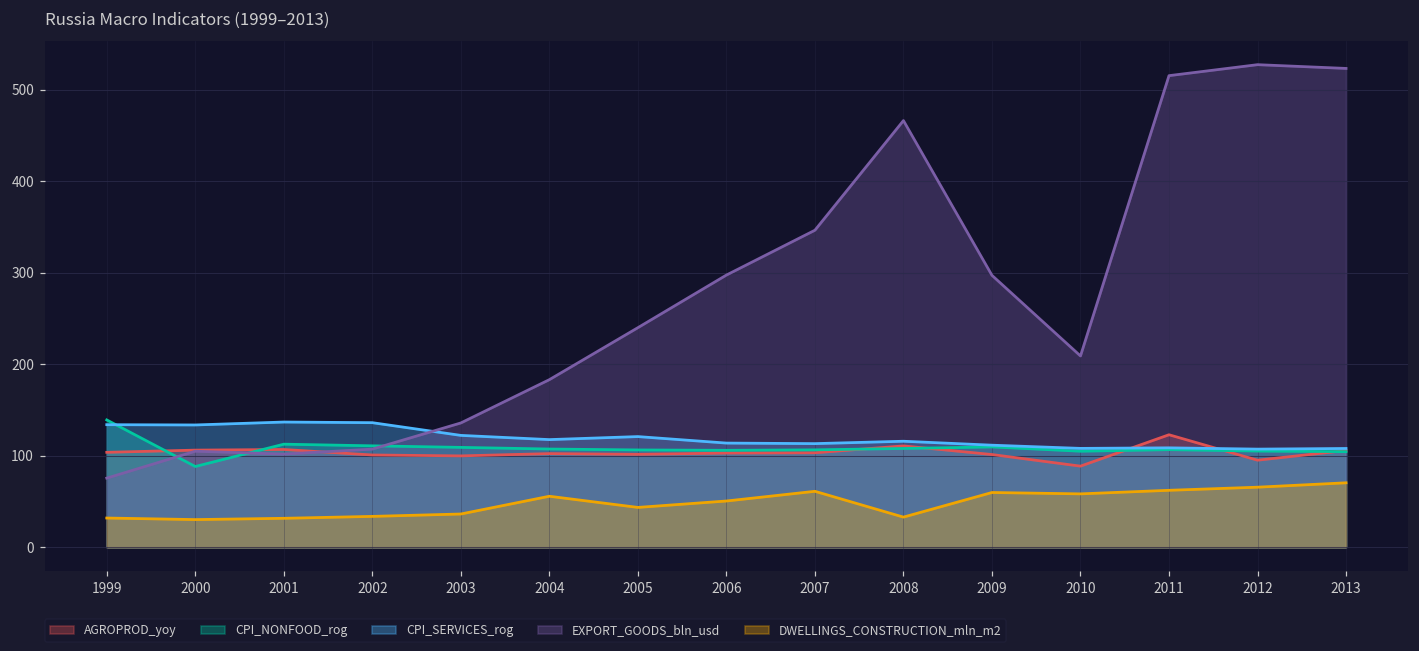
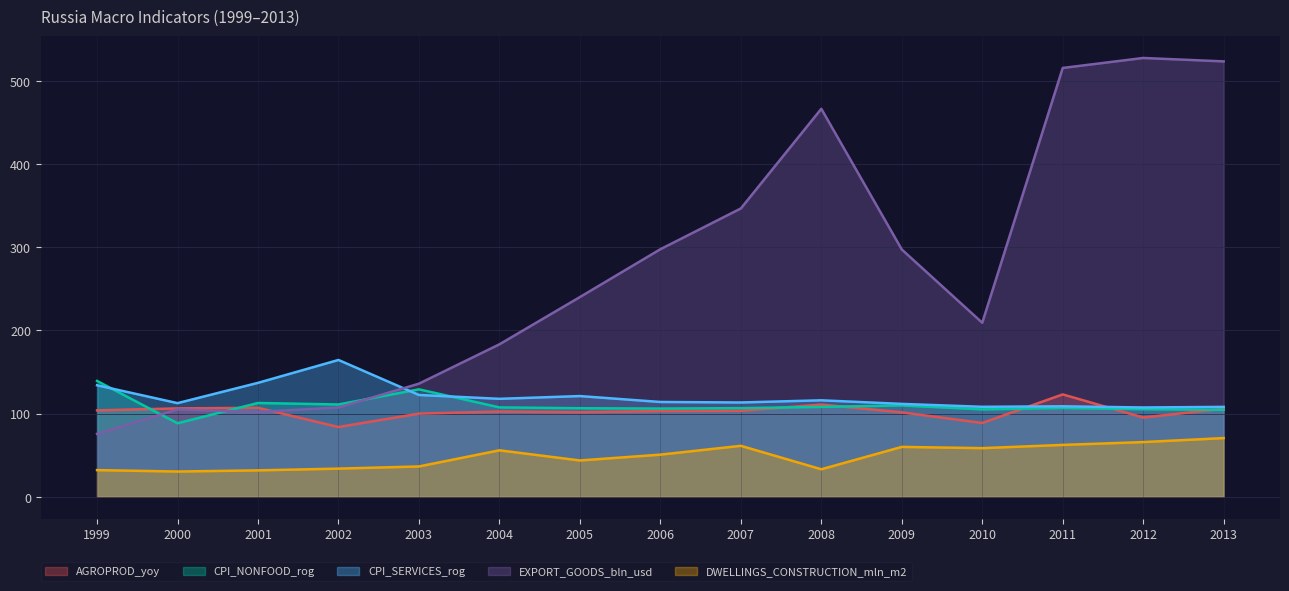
  {
    "AGROPROD_yoy": {
      "1999": 100,
      "2001": 110,
-     "2002": 100,
+     "2002": 80,
      "2003": 100,
      "2004": 100,
      "2005": 100,
      "2007": 100,
      "2009": 100,
      "2010": 90,
      "2011": 120,
      "2012": 100
    },
    "CPI_NONFOOD_rog": {
      "1999": 140,
      "2000": 90,
      "2001": 110,
      "2002": 110,
-     "2003": 110,
+     "2003": 130,
      "2004": 110,
      "2005": 110,
      "2007": 110
    },
    "CPI_SERVICES_rog": {
      "1999": 130,
-     "2000": 130,
+     "2000": 110,
      "2001": 140,
-     "2002": 140,
+     "2002": 160,
      "2003": 120,
      "2004": 120,
      "2005": 120,
      "2006": 110,
      "2007": 110,
      "2008": 120
    },
    "EXPORT_GOODS_bln_usd": {
      "1999": 80,
      "2001": 100,
      "2002": 110,
      "2003": 140,
      "2004": 180,
      "2005": 240,
      "2006": 300,
      "2007": 350,
      "2008": 470,
      "2009": 300,
      "2010": 210,
      "2011": 520,
      "2012": 530,
      "2013": 520
    },
    "DWELLINGS_CONSTRUCTION_mln_m2": {
      "1999": 30,
      "2000": 30,
      "2001": 30,
      "2002": 30,
      "2003": 40,
      "2004": 60,
      "2005": 40,
      "2006": 50,
      "2007": 60,
      "2008": 30,
      "2009": 60,
      "2010": 60,
      "2011": 60,
      "2012": 70,
      "2013": 70
    }
  }
